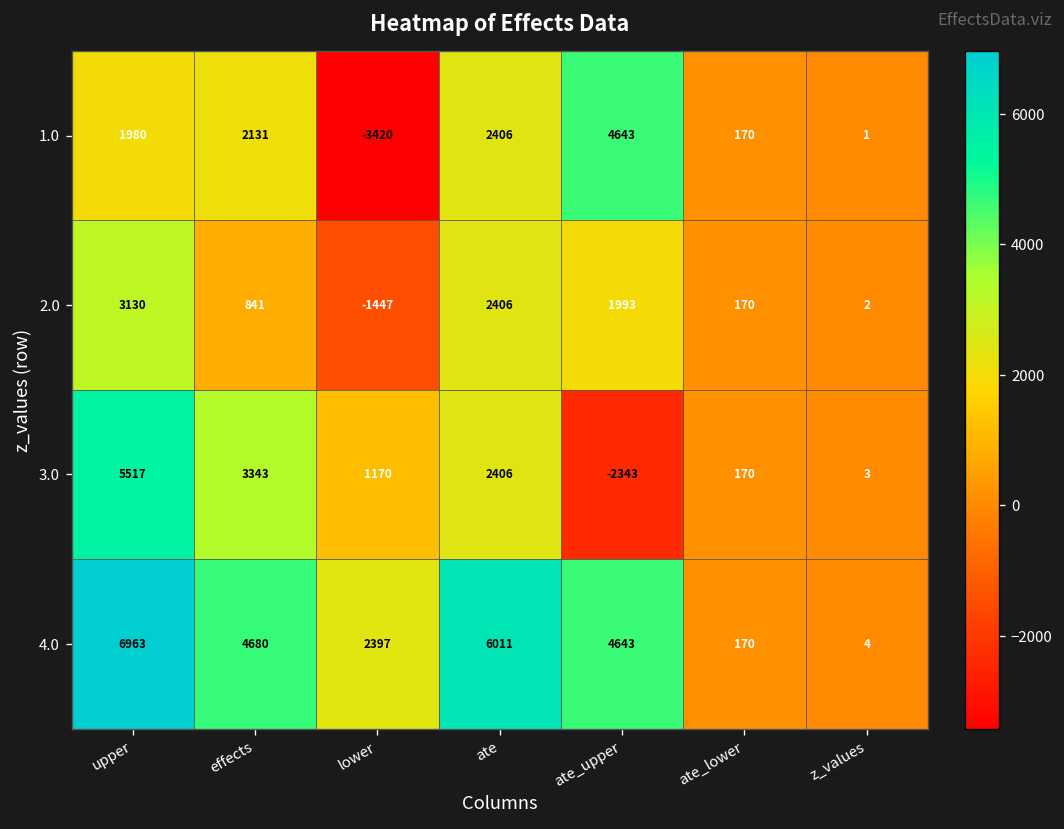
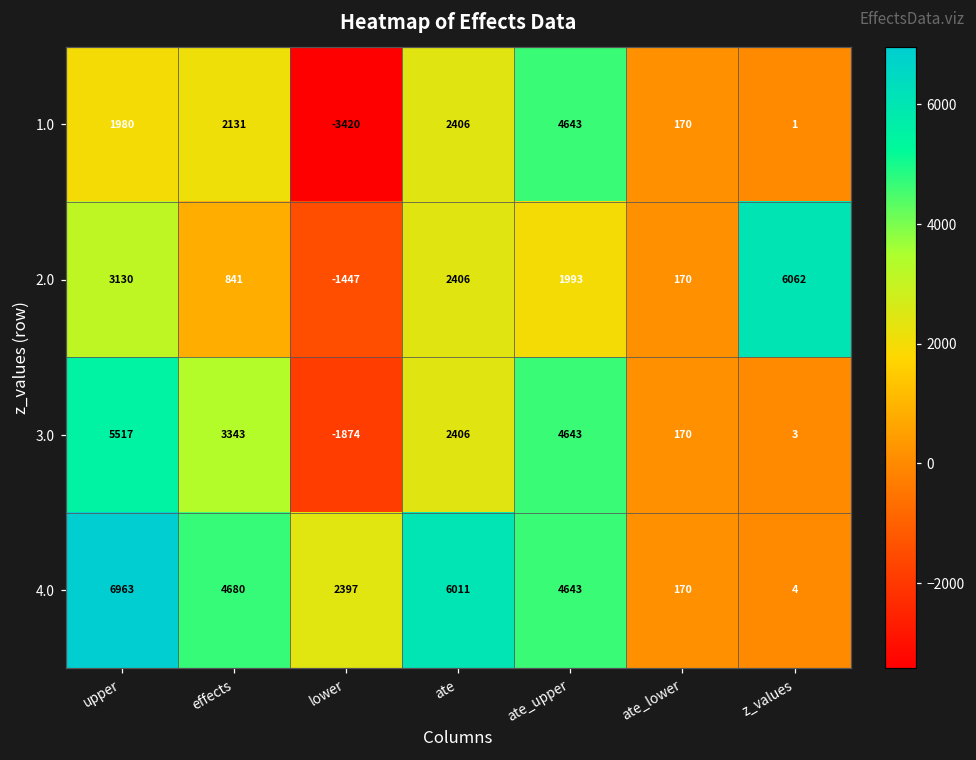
  {
    "1.0": {
      "upper": 1980,
      "effects": 2131,
      "lower": -3420,
      "ate": 2406,
      "ate_upper": 4643,
      "ate_lower": 170,
      "z_values": 1
    },
    "2.0": {
      "upper": 3130,
      "effects": 841,
      "lower": -1447,
      "ate": 2406,
      "ate_upper": 1993,
      "ate_lower": 170,
-     "z_values": 2
+     "z_values": 6062
    },
    "3.0": {
      "upper": 5517,
      "effects": 3343,
-     "lower": 1170,
+     "lower": -1874,
      "ate": 2406,
-     "ate_upper": -2343,
+     "ate_upper": 4643,
      "ate_lower": 170,
      "z_values": 3
    },
    "4.0": {
      "upper": 6963,
      "effects": 4680,
      "lower": 2397,
      "ate": 6011,
      "ate_upper": 4643,
      "ate_lower": 170,
      "z_values": 4
    }
  }
